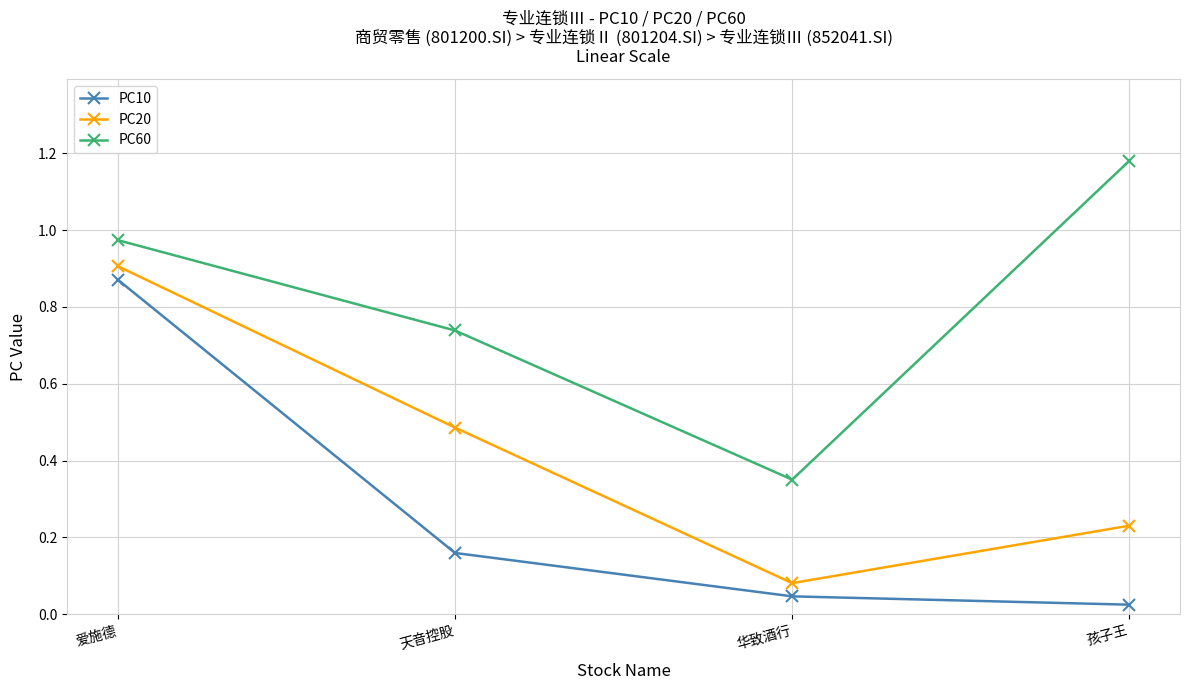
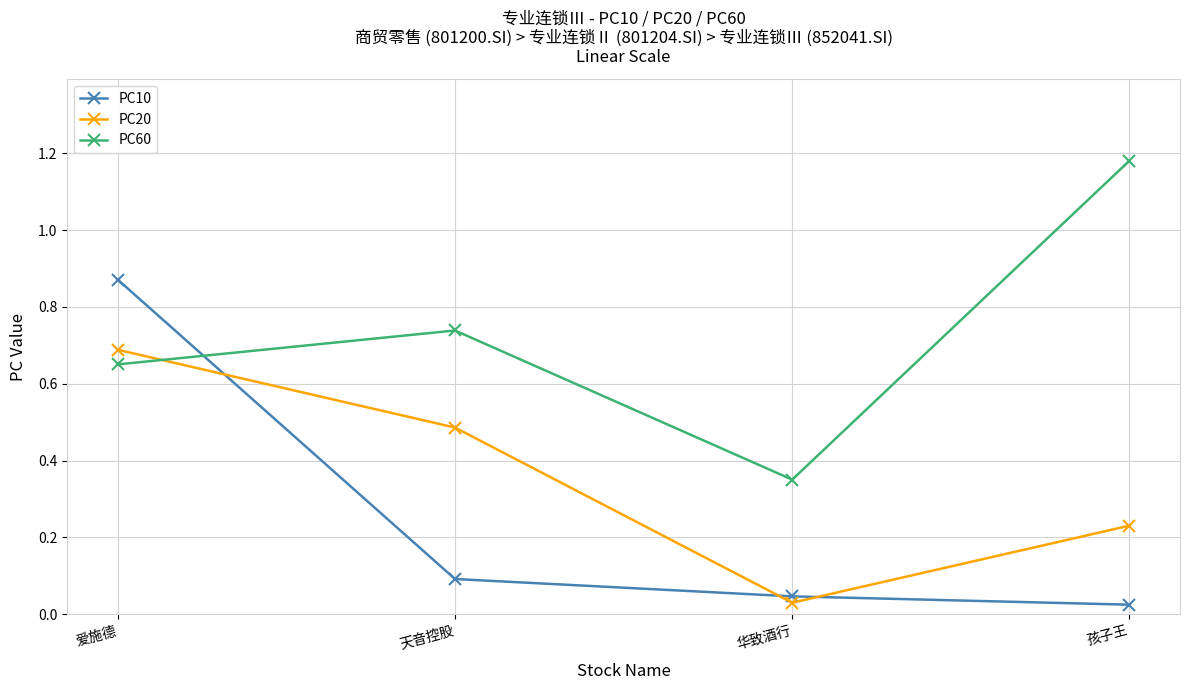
  {
    "PC10": {
      "爱施德": 0.87,
-     "天音控股": 0.16,
+     "天音控股": 0.09,
      "华致酒行": 0.05,
      "孩子王": 0.02
    },
    "PC20": {
-     "爱施德": 0.91,
+     "爱施德": 0.69,
      "天音控股": 0.49,
-     "华致酒行": 0.08,
+     "华致酒行": 0.03,
      "孩子王": 0.23
    },
    "PC60": {
-     "爱施德": 0.97,
+     "爱施德": 0.65,
      "天音控股": 0.74,
      "华致酒行": 0.35,
      "孩子王": 1.18
    }
  }
